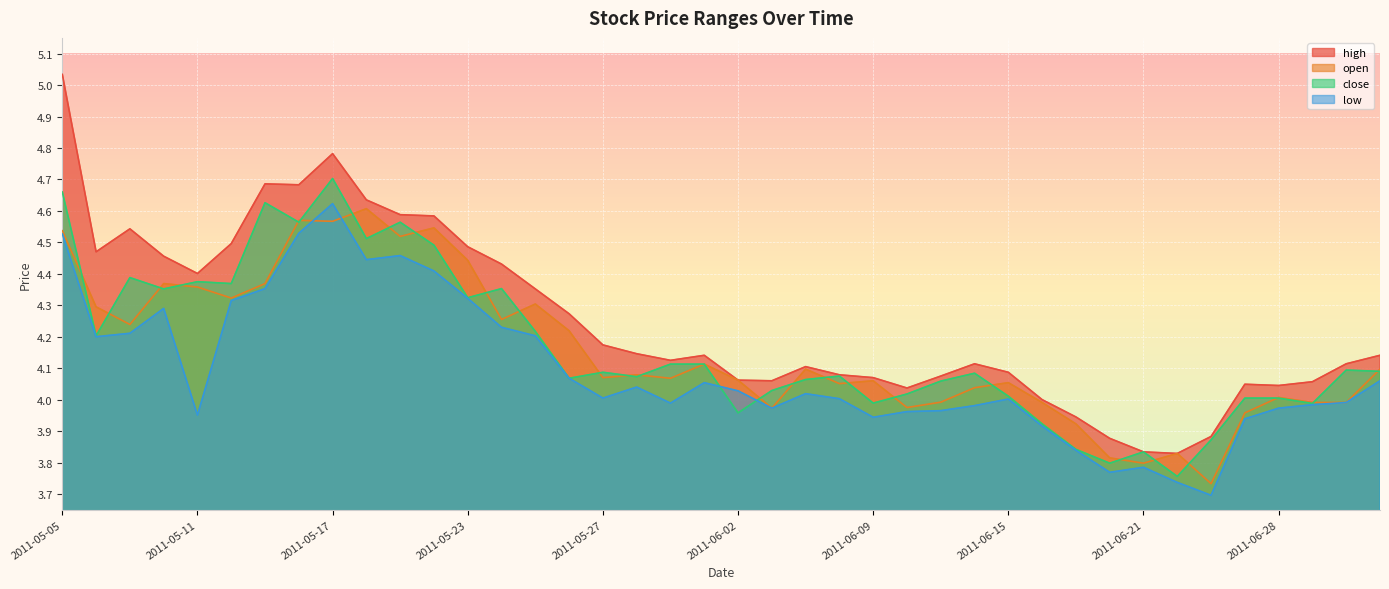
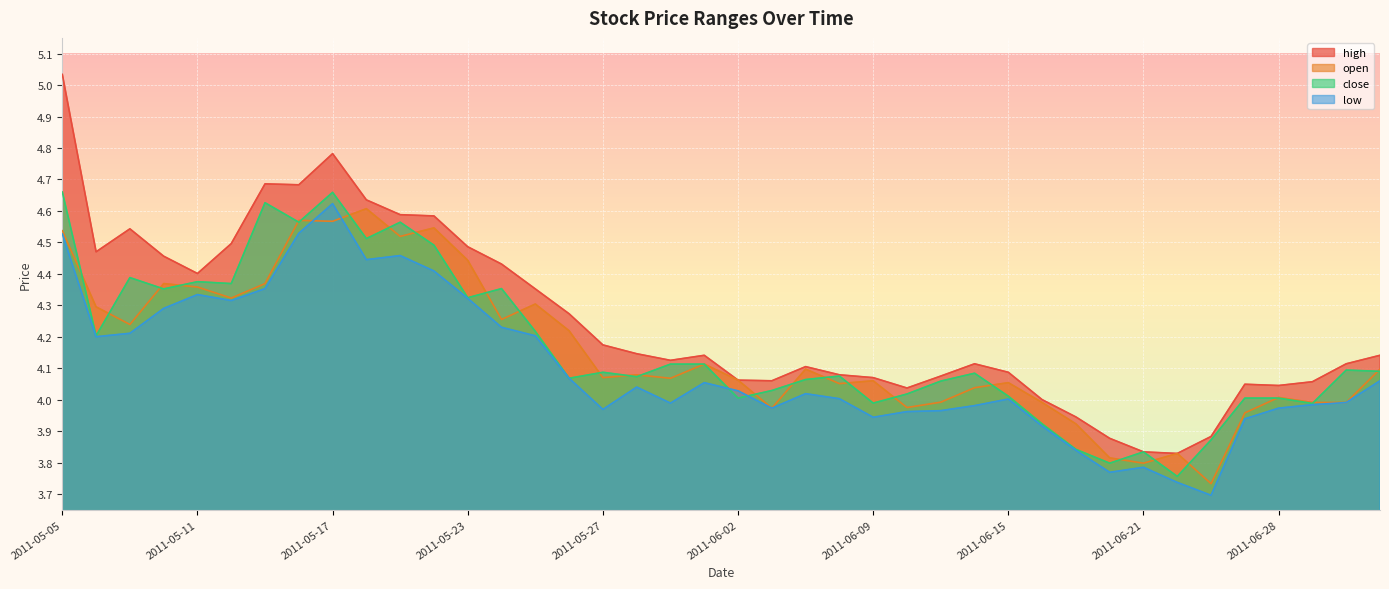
  {
    "close": {
      "2011-05-05": 4.66,
      "2011-05-11": 4.38,
-     "2011-05-17": 4.70,
+     "2011-05-17": 4.66,
      "2011-05-27": 4.09,
-     "2011-06-02": 3.96,
+     "2011-06-02": 4.01,
      "2011-06-09": 3.99,
      "2011-06-15": 4.01
    },
    "low": {
      "2011-05-05": 4.53,
-     "2011-05-11": 3.95,
+     "2011-05-11": 4.33,
      "2011-05-17": 4.62,
-     "2011-05-27": 4.01,
+     "2011-05-27": 3.97,
      "2011-06-02": 4.03,
      "2011-06-09": 3.94,
      "2011-06-15": 4.00,
      "2011-06-21": 3.79,
      "2011-06-28": 3.97
    }
  }
